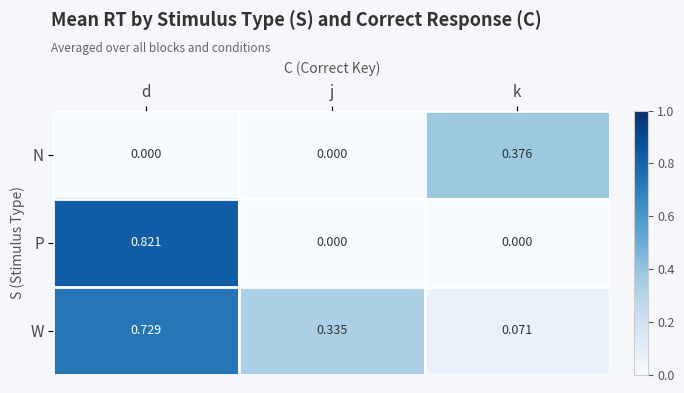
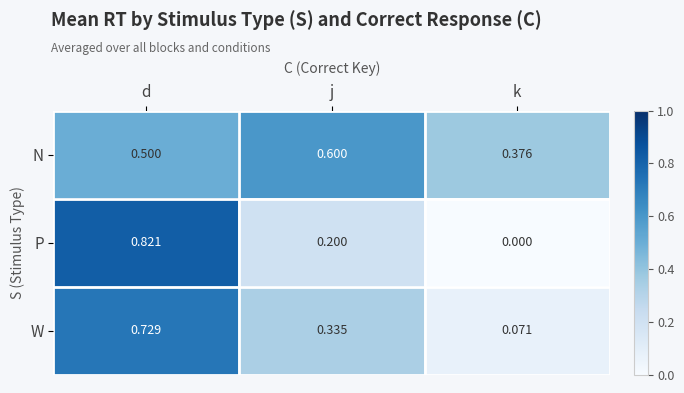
  {
    "N": {
-     "d": 0.000,
-     "j": 0.000,
+     "d": 0.500,
+     "j": 0.600,
      "k": 0.376
    },
    "P": {
      "d": 0.821,
-     "j": 0.000,
+     "j": 0.200,
      "k": 0.000
    },
    "W": {
      "d": 0.729,
      "j": 0.335,
      "k": 0.071
    }
  }
